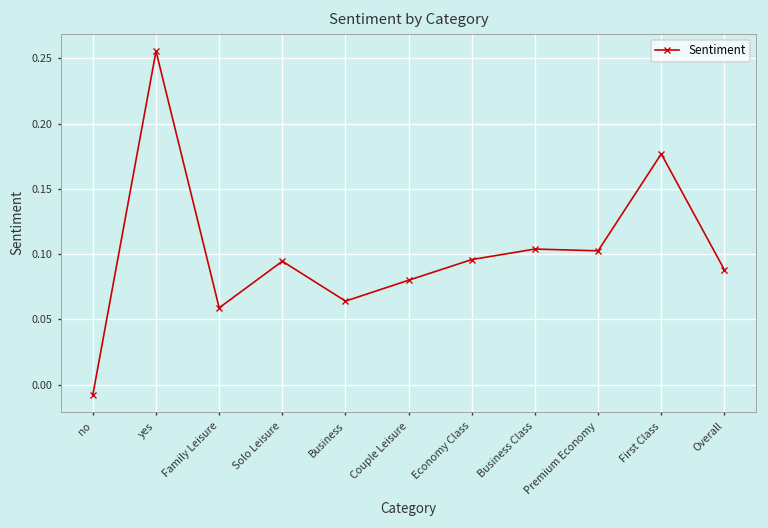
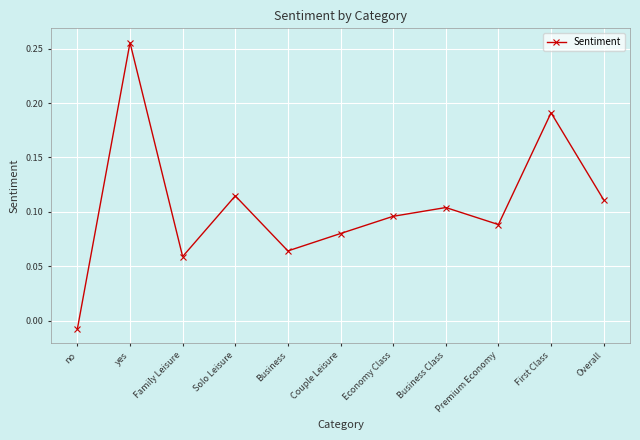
  {
    "no": -0.008,
    "yes": 0.256,
    "Family Leisure": 0.059,
-   "Solo Leisure": 0.095,
+   "Solo Leisure": 0.115,
    "Business": 0.064,
    "Couple Leisure": 0.080,
    "Economy Class": 0.096,
    "Business Class": 0.104,
-   "Premium Economy": 0.103,
-   "First Class": 0.177,
-   "Overall": 0.088
+   "Premium Economy": 0.088,
+   "First Class": 0.191,
+   "Overall": 0.111
  }
